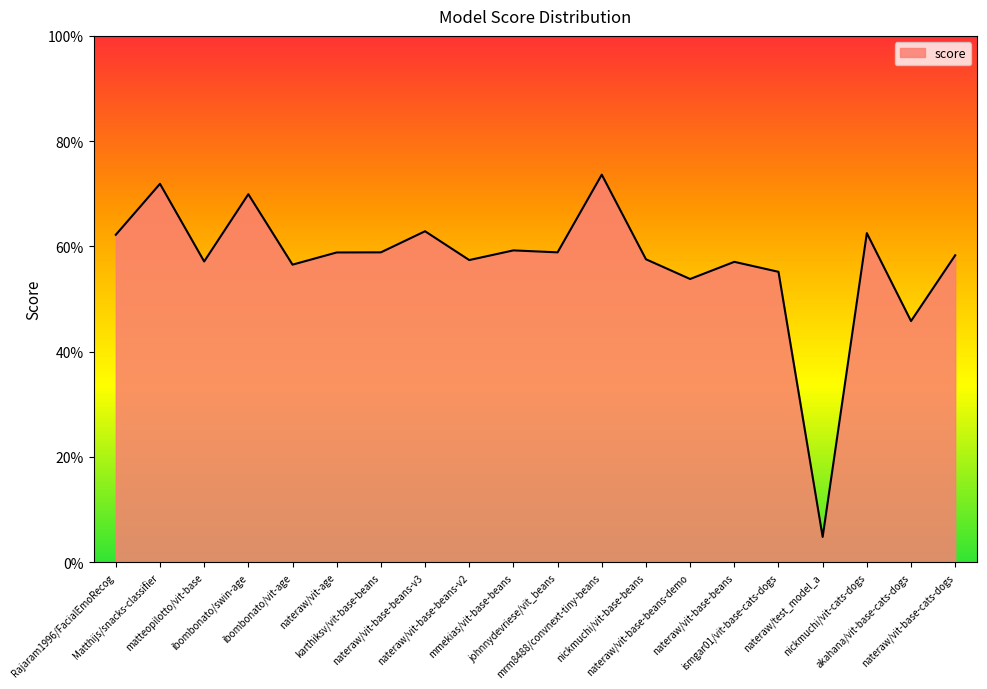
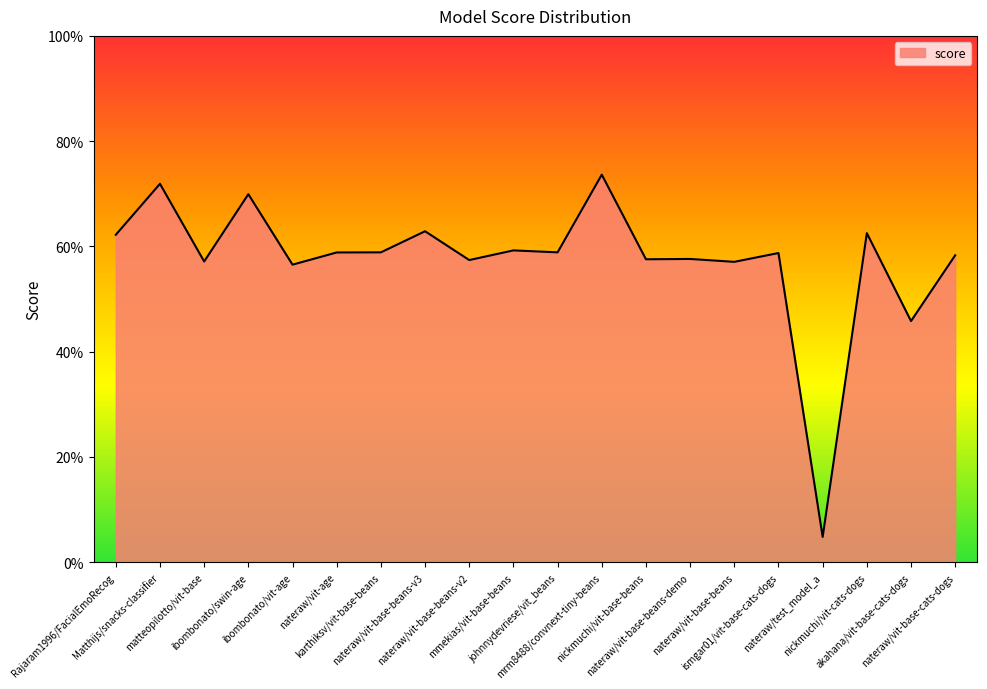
  {
    "Rajaram1996/FacialEmoRecog": "62%",
    "Matthijs/snacks-classifier": "72%",
    "matteopilotto/vit-base": "57%",
    "ibombonato/swin-age": "70%",
    "ibombonato/vit-age": "57%",
    "nateraw/vit-age": "59%",
    "karthiksv/vit-base-beans": "59%",
    "nateraw/vit-base-beans-v3": "63%",
    "nateraw/vit-base-beans-v2": "57%",
    "mmekias/vit-base-beans": "59%",
    "johnnydevriese/vit_beans": "59%",
    "mrm8488/convnext-tiny-beans": "74%",
    "nickmuchi/vit-base-beans": "58%",
-   "nateraw/vit-base-beans-demo": "54%",
+   "nateraw/vit-base-beans-demo": "58%",
    "nateraw/vit-base-beans": "57%",
-   "ismgar01/vit-base-cats-dogs": "55%",
+   "ismgar01/vit-base-cats-dogs": "59%",
    "nateraw/test_model_a": "5%",
    "nickmuchi/vit-cats-dogs": "63%",
    "akahana/vit-base-cats-dogs": "46%",
    "nateraw/vit-base-cats-dogs": "58%"
  }
